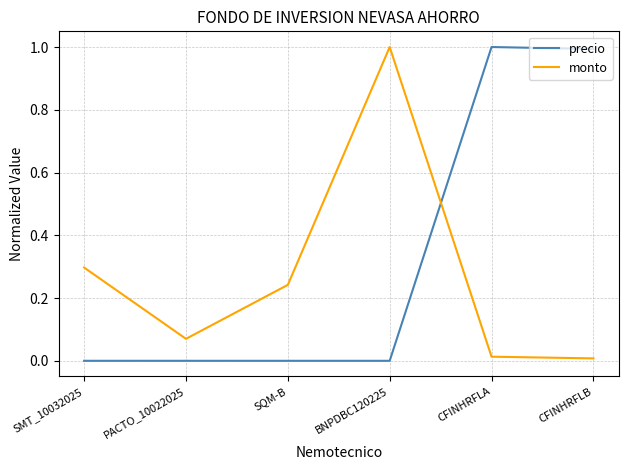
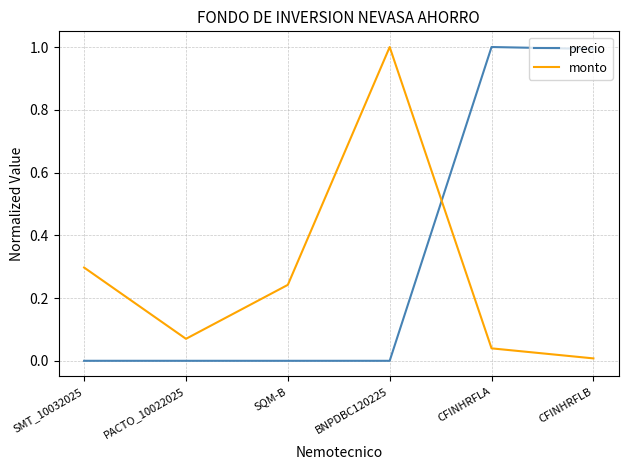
  {
    "precio": {
      "SMT_10032025": 0.00,
      "PACTO_10022025": 0.00,
      "SQM-B": 0.00,
      "BNPDBC120225": 0.00,
      "CFINHRFLA": 1.00
    },
    "monto": {
      "SMT_10032025": 0.30,
      "PACTO_10022025": 0.07,
      "SQM-B": 0.24,
      "BNPDBC120225": 1.00,
-     "CFINHRFLA": 0.01,
+     "CFINHRFLA": 0.04,
      "CFINHRFLB": 0.01
    }
  }
